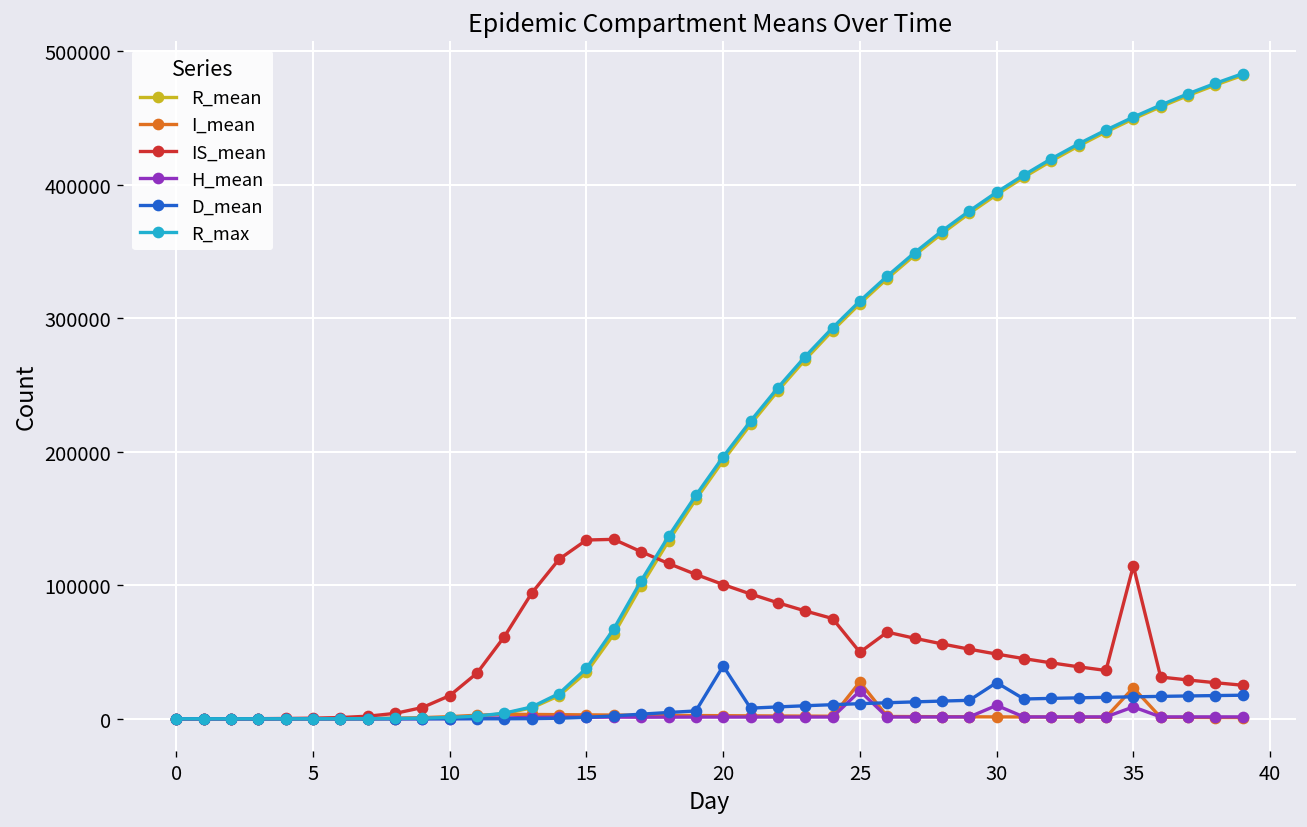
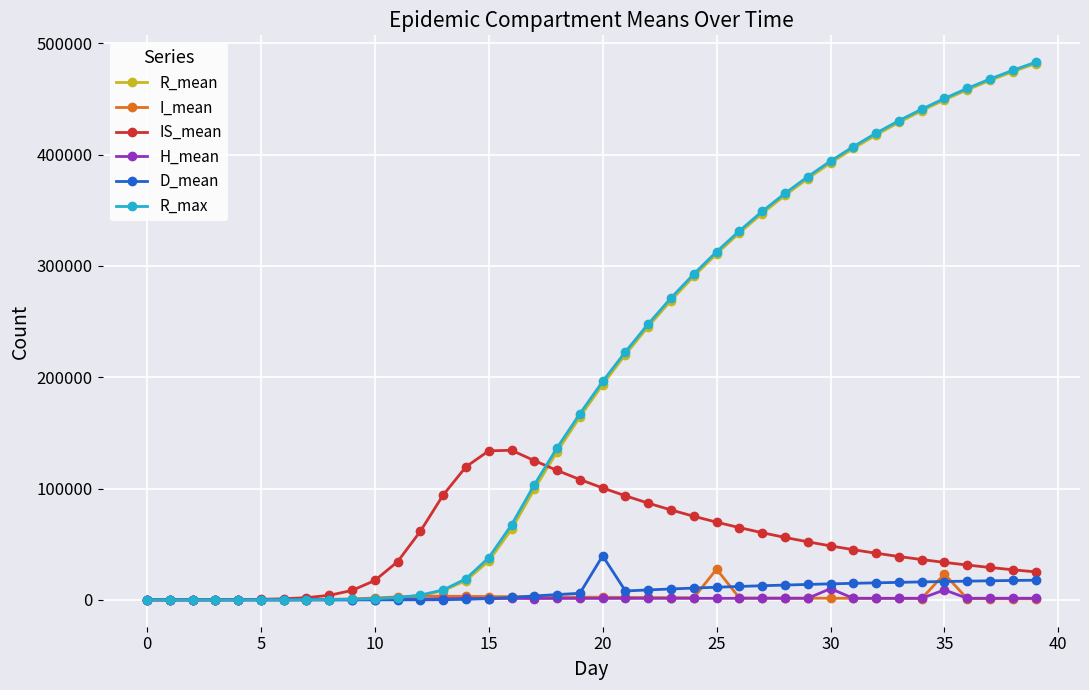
  {
    "R_mean": {
      "15": 35000,
      "20": 193000
    },
    "I_mean": {
      "25": 28000,
      "30": 1000,
      "35": 23000
    },
    "IS_mean": {
      "10": 17000,
      "15": 134000,
      "20": 101000,
-     "25": 50000,
+     "25": 70000,
      "30": 48000,
-     "35": 114000
+     "35": 34000
    },
    "H_mean": {
-     "25": 21000,
+     "25": 1000,
      "30": 10000,
      "35": 9000
    },
    "D_mean": {
      "20": 40000,
      "25": 11000,
-     "30": 27000,
+     "30": 14000,
      "35": 16000
    },
    "R_max": {
      "15": 38000,
      "20": 196000
    }
  }
